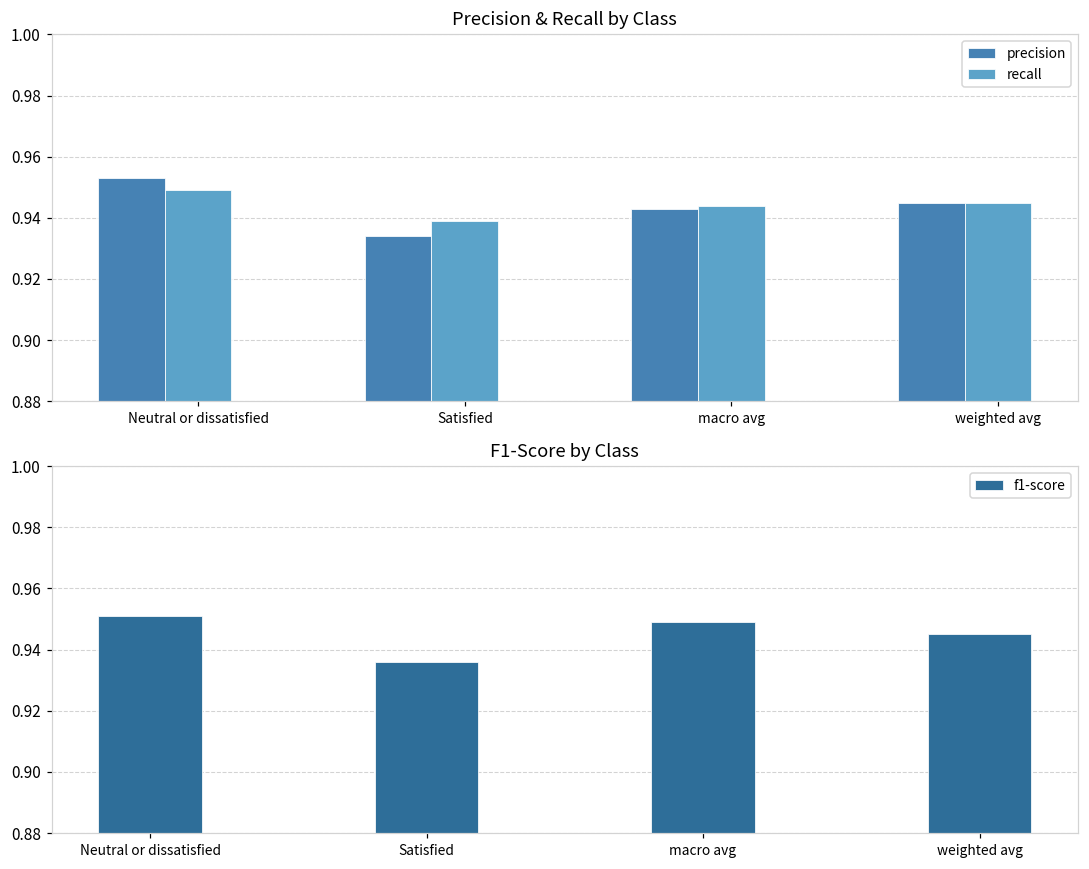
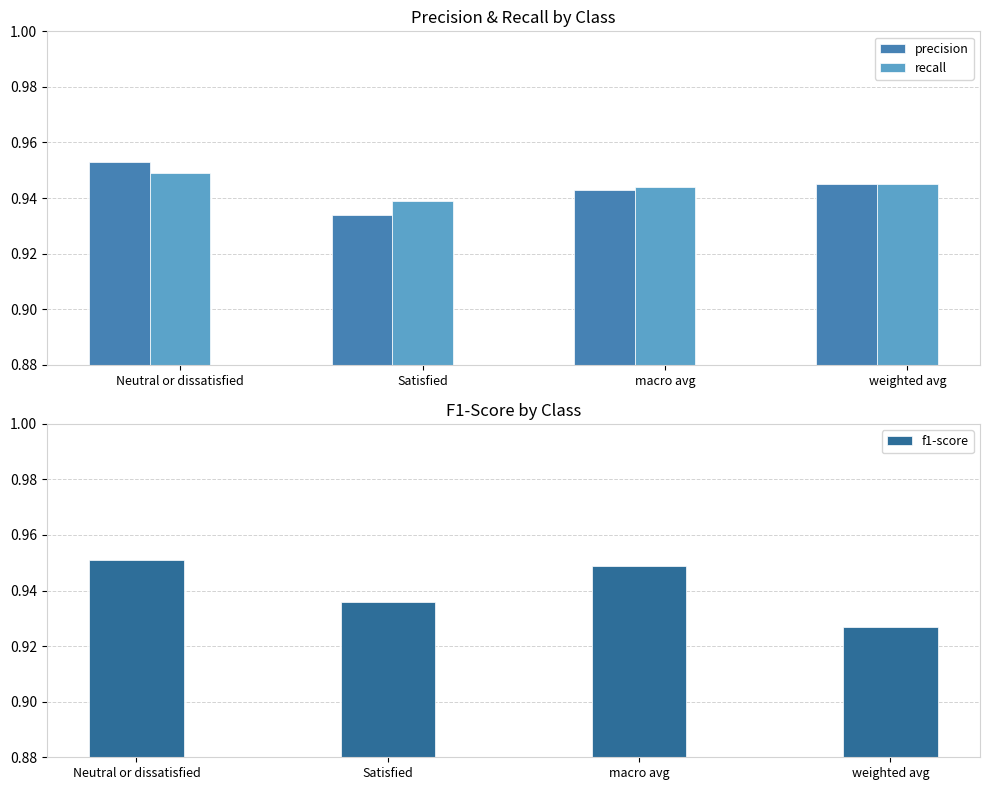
  {
    "F1-Score by Class": {
      "Neutral or dissatisfied": 0.951,
      "Satisfied": 0.936,
      "macro avg": 0.949,
-     "weighted avg": 0.945
+     "weighted avg": 0.927
    }
  }
